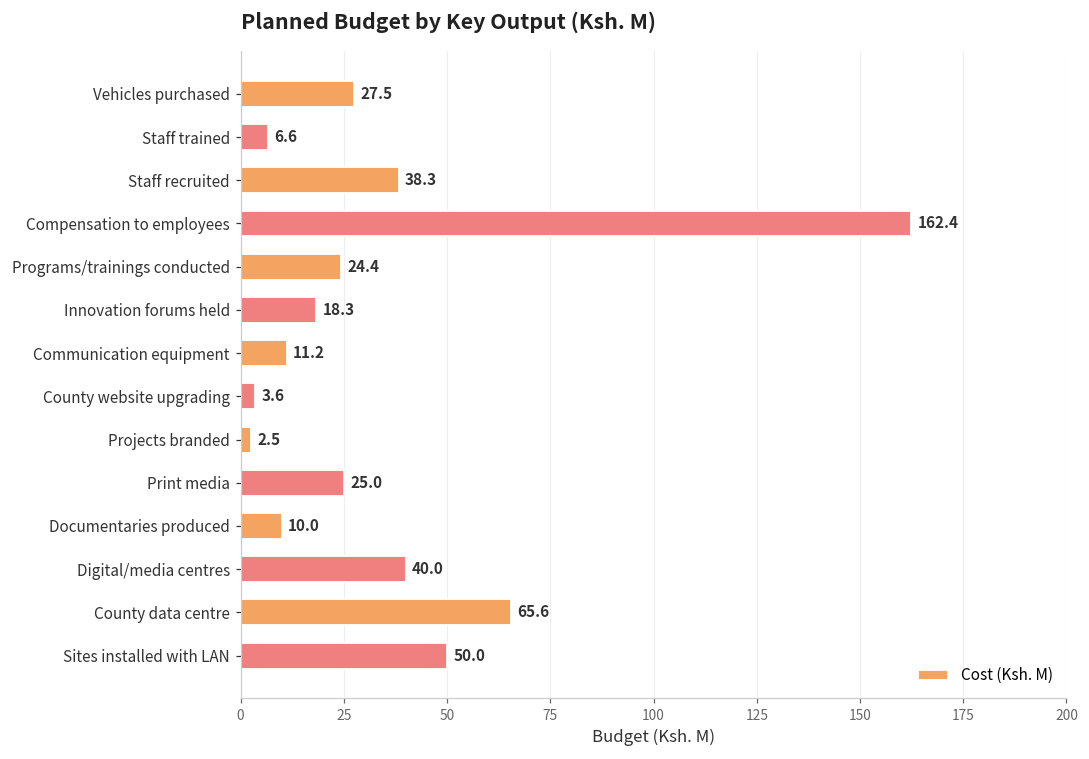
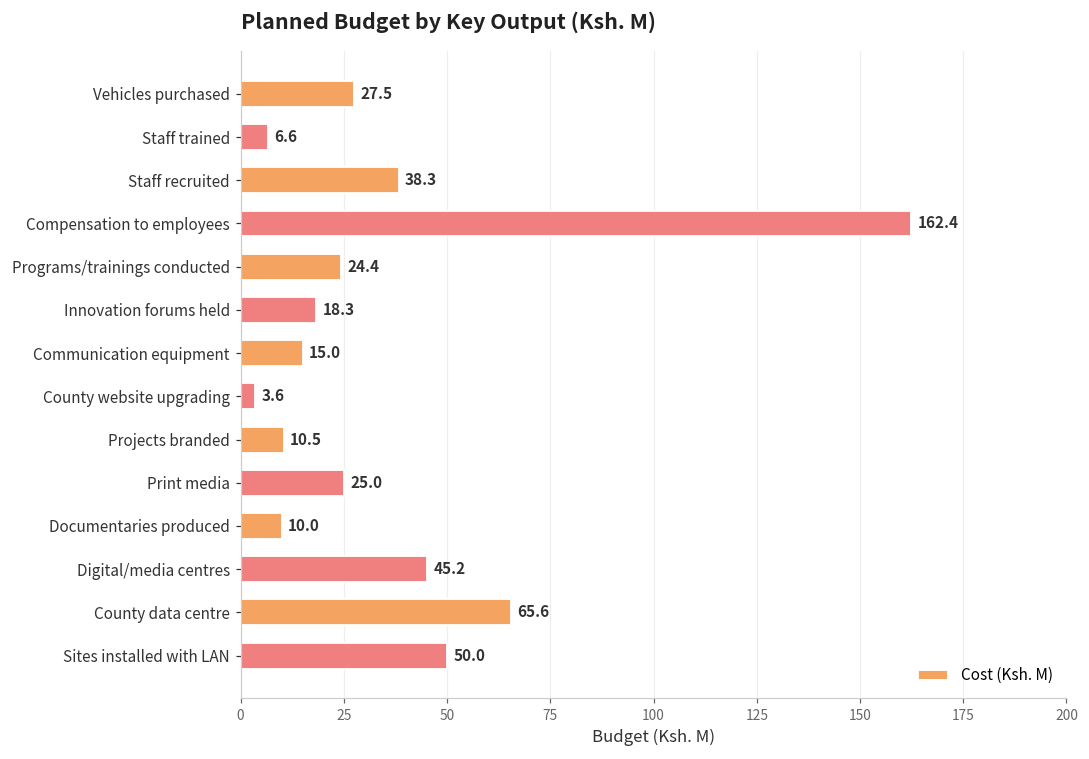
  {
    "Vehicles purchased": 27.5,
    "Staff trained": 6.6,
    "Staff recruited": 38.3,
    "Compensation to employees": 162.4,
    "Programs/trainings conducted": 24.4,
    "Innovation forums held": 18.3,
-   "Communication equipment": 11.2,
+   "Communication equipment": 15.0,
    "County website upgrading": 3.6,
-   "Projects branded": 2.5,
+   "Projects branded": 10.5,
    "Print media": 25.0,
    "Documentaries produced": 10.0,
-   "Digital/media centres": 40.0,
+   "Digital/media centres": 45.2,
    "County data centre": 65.6,
    "Sites installed with LAN": 50.0
  }
